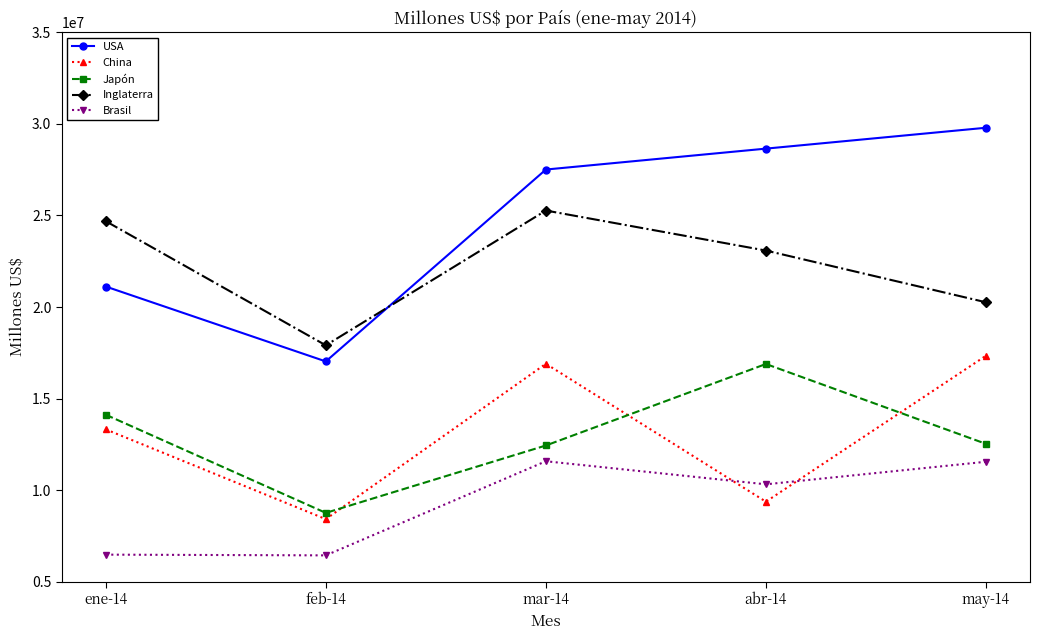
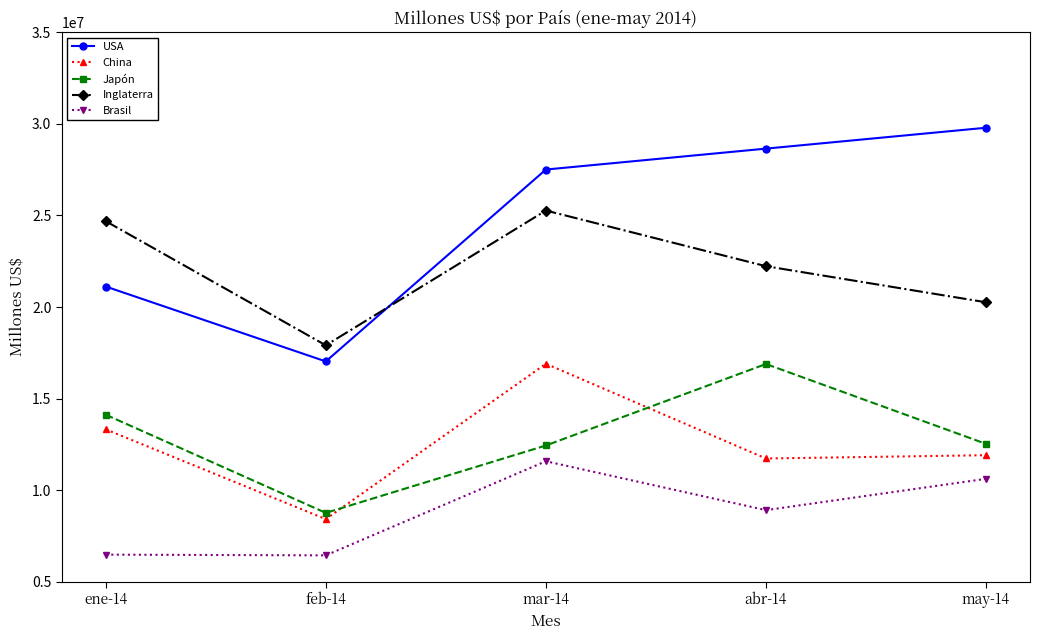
  {
    "USA": {
      "ene-14": 21100000,
      "feb-14": 17000000,
      "mar-14": 27500000,
      "abr-14": 28700000,
      "may-14": 29800000
    },
    "China": {
      "ene-14": 13300000,
      "feb-14": 8400000,
      "mar-14": 16900000,
-     "abr-14": 9400000,
-     "may-14": 17300000
+     "abr-14": 11700000,
+     "may-14": 11900000
    },
    "Japón": {
      "ene-14": 14100000,
      "feb-14": 8800000,
      "mar-14": 12400000,
      "abr-14": 16900000,
      "may-14": 12500000
    },
    "Inglaterra": {
      "ene-14": 24700000,
      "feb-14": 17900000,
      "mar-14": 25300000,
-     "abr-14": 23100000,
+     "abr-14": 22200000,
      "may-14": 20300000
    },
    "Brasil": {
      "ene-14": 6500000,
      "feb-14": 6400000,
      "mar-14": 11600000,
-     "abr-14": 10300000,
-     "may-14": 11600000
+     "abr-14": 8900000,
+     "may-14": 10600000
    }
  }
